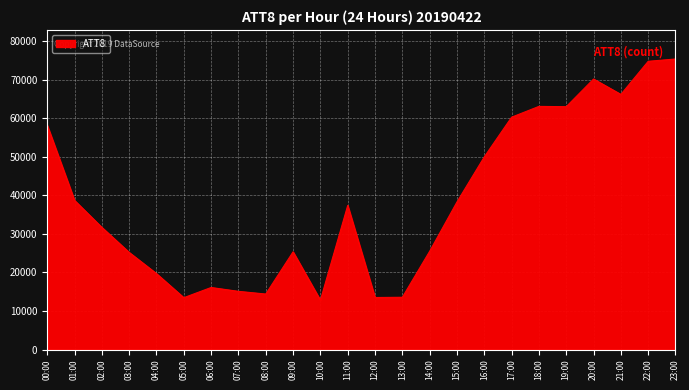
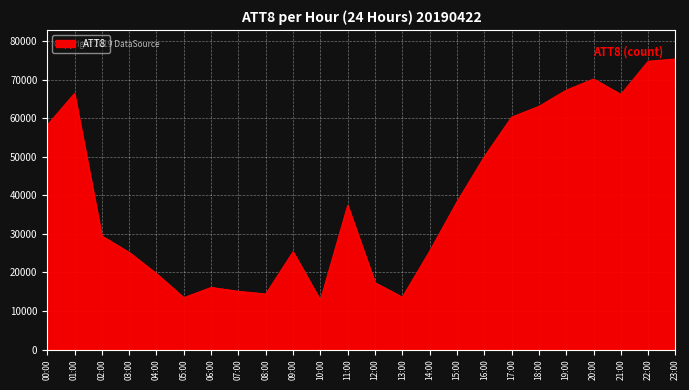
  {
    "00:00": 58000,
-   "01:00": 39000,
-   "02:00": 32000,
+   "01:00": 66000,
+   "02:00": 29000,
    "03:00": 25000,
    "04:00": 20000,
    "05:00": 13000,
    "06:00": 16000,
    "07:00": 15000,
    "08:00": 14000,
    "09:00": 25000,
    "10:00": 13000,
    "11:00": 37000,
-   "12:00": 14000,
+   "12:00": 17000,
    "13:00": 14000,
    "14:00": 26000,
    "15:00": 38000,
    "16:00": 50000,
    "17:00": 60000,
    "18:00": 63000,
-   "19:00": 63000,
+   "19:00": 67000,
    "20:00": 70000,
    "21:00": 66000,
    "22:00": 75000,
    "23:00": 75000
  }
